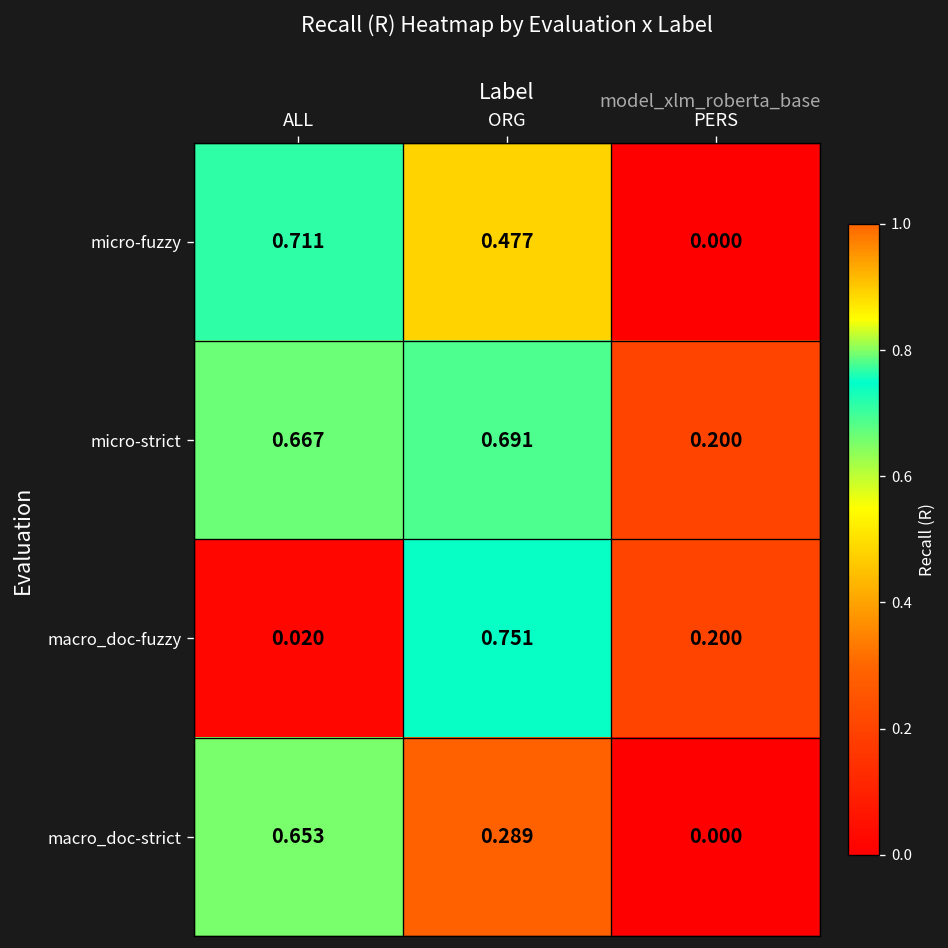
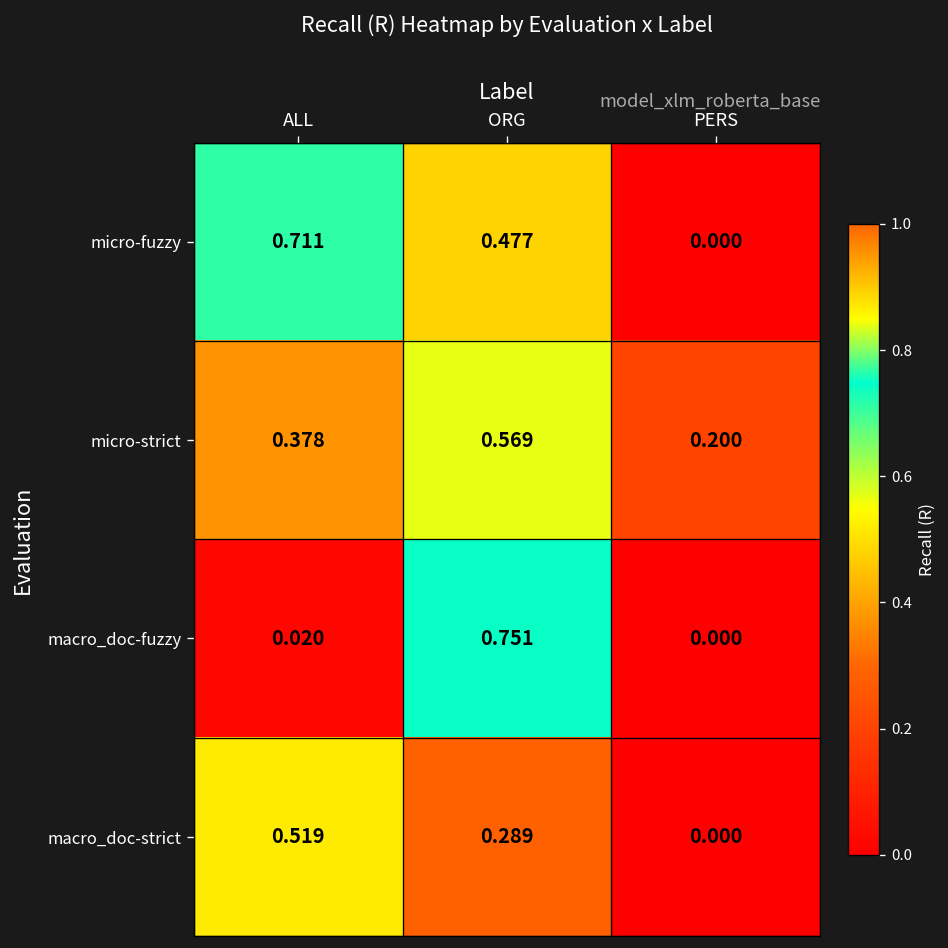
  {
    "micro-fuzzy": {
      "ALL": 0.711,
      "ORG": 0.477,
      "PERS": 0.000
    },
    "micro-strict": {
-     "ALL": 0.667,
-     "ORG": 0.691,
+     "ALL": 0.378,
+     "ORG": 0.569,
      "PERS": 0.200
    },
    "macro_doc-fuzzy": {
      "ALL": 0.020,
      "ORG": 0.751,
-     "PERS": 0.200
+     "PERS": 0.000
    },
    "macro_doc-strict": {
-     "ALL": 0.653,
+     "ALL": 0.519,
      "ORG": 0.289,
      "PERS": 0.000
    }
  }
